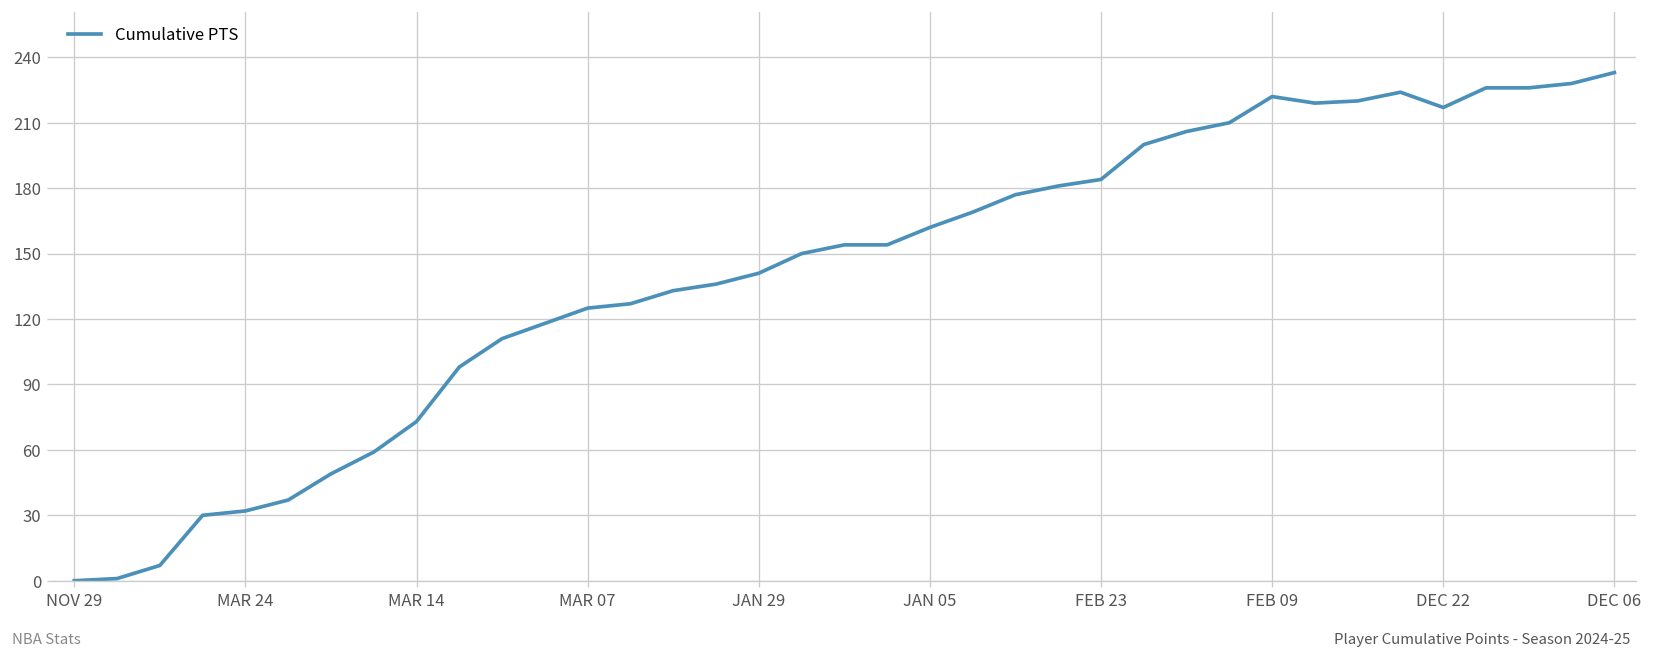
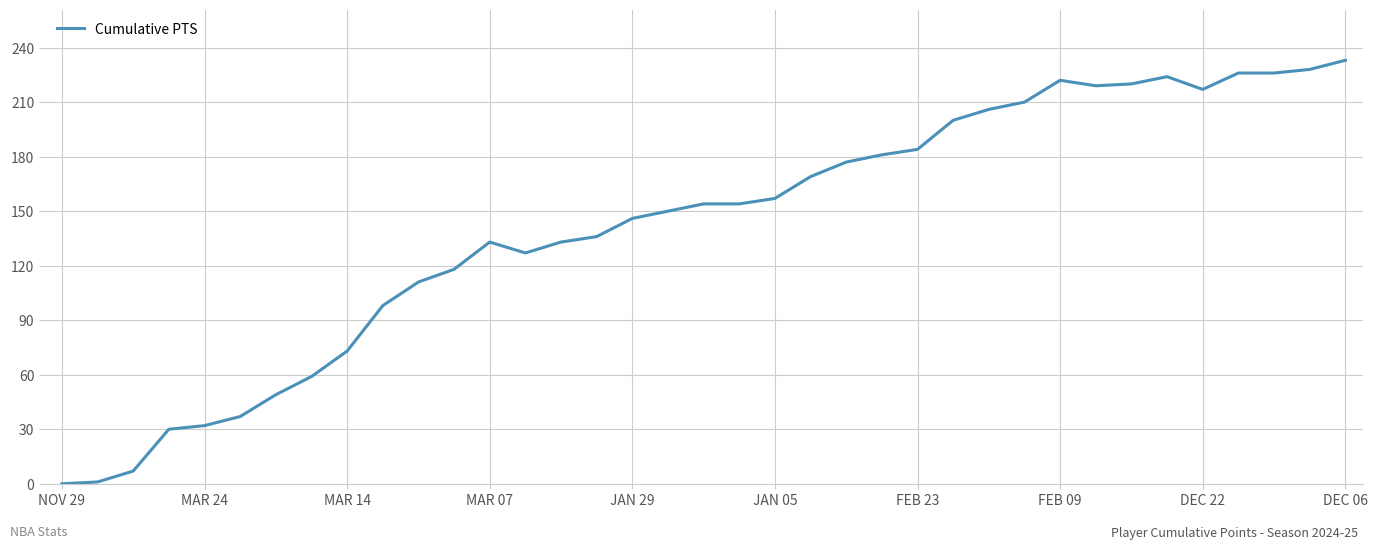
  {
    "NOV 29": 0,
    "MAR 24": 32,
    "MAR 14": 73,
-   "MAR 07": 125,
-   "JAN 29": 141,
-   "JAN 05": 162,
+   "MAR 07": 133,
+   "JAN 29": 146,
+   "JAN 05": 157,
    "FEB 23": 184,
    "FEB 09": 222,
    "DEC 22": 217,
    "DEC 06": 233
  }
